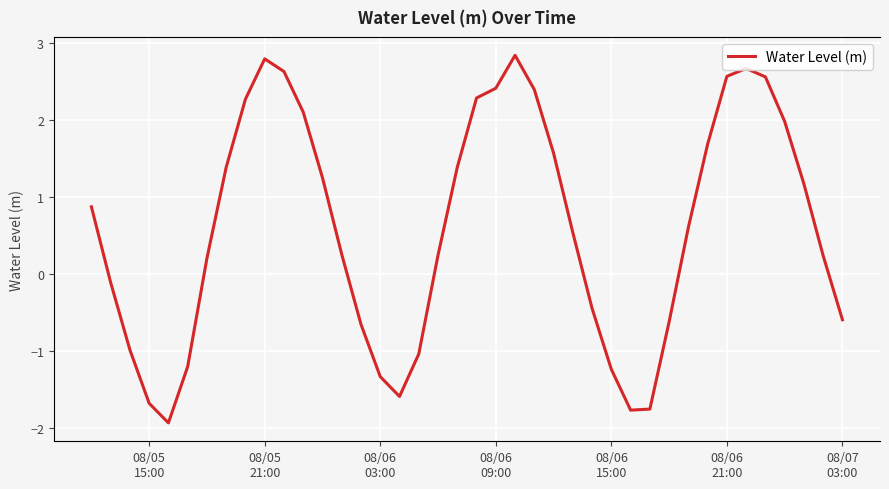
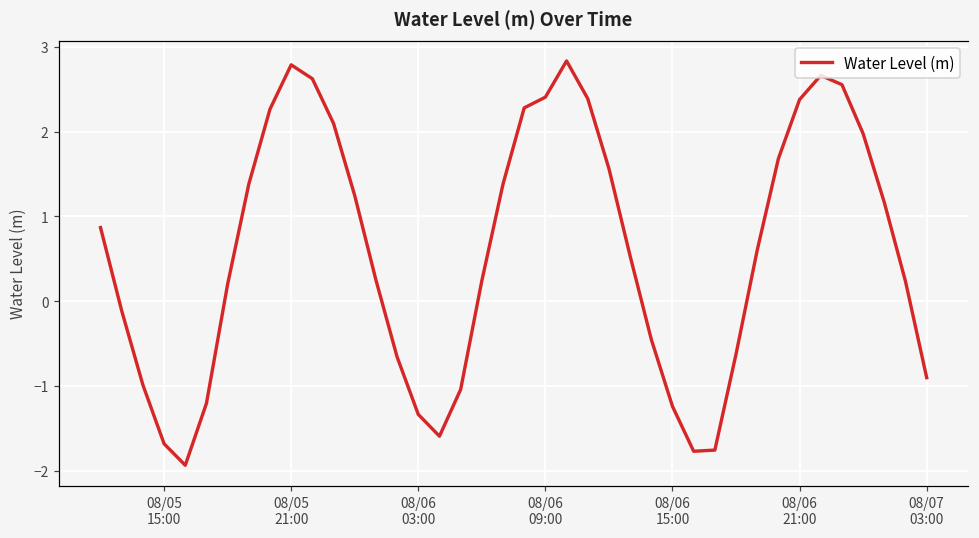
  {
    "08/05 15:00": -1.7,
    "08/05 21:00": 2.8,
    "08/06 03:00": -1.3,
    "08/06 09:00": 2.4,
    "08/06 15:00": -1.2,
-   "08/06 21:00": 2.6,
-   "08/07 03:00": -0.6
+   "08/06 21:00": 2.4,
+   "08/07 03:00": -0.9
  }
